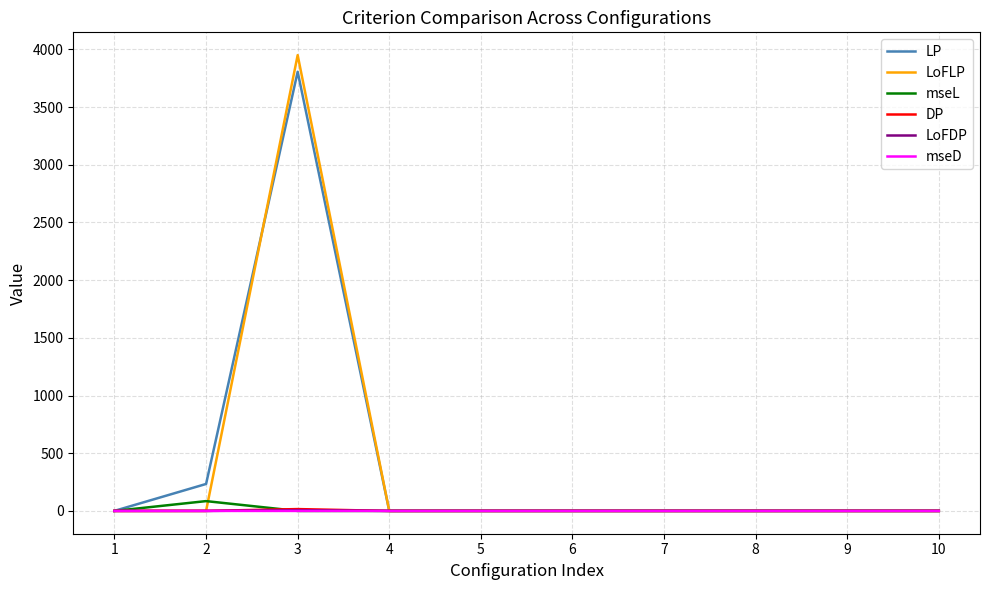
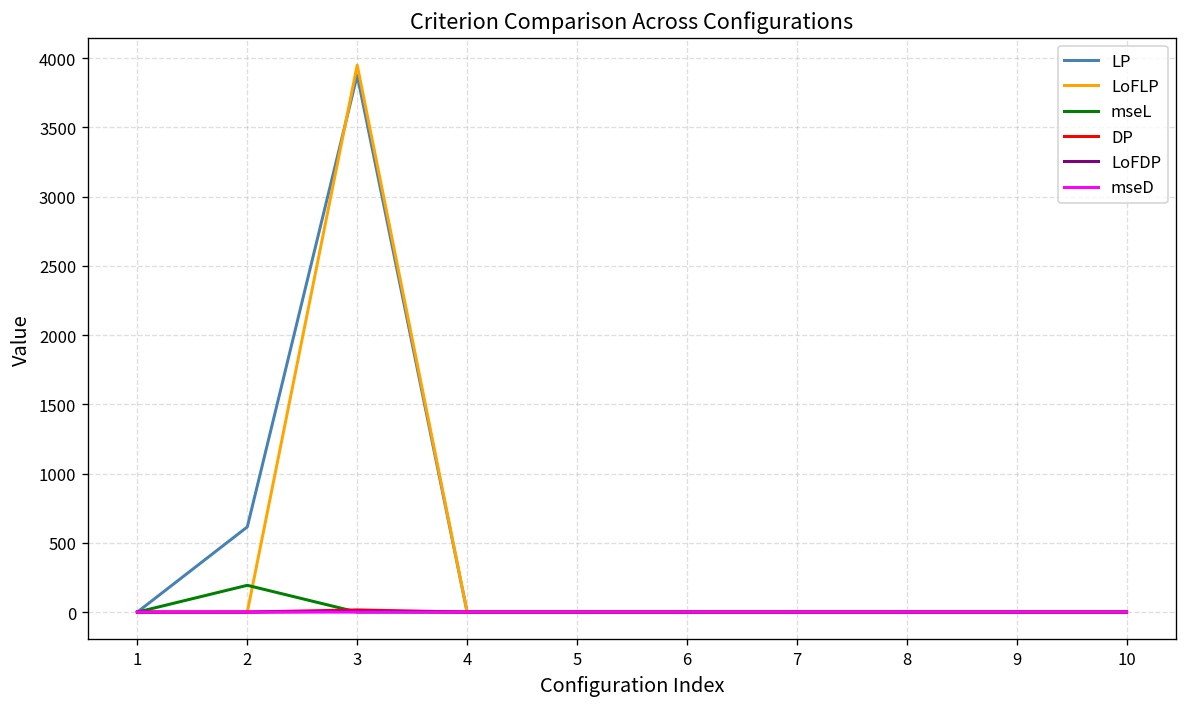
  {
    "LP": {
-     "2": 230,
-     "3": 3810
+     "2": 620,
+     "3": 3880
    },
    "LoFLP": {
      "3": 3950
    },
    "mseL": {
-     "2": 90
+     "2": 190
    }
  }
